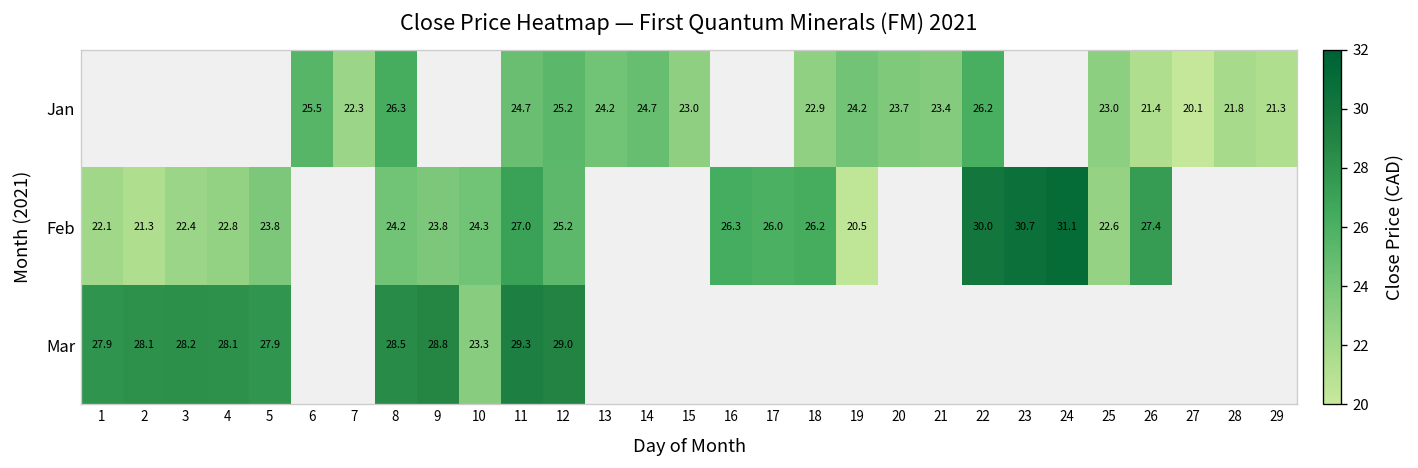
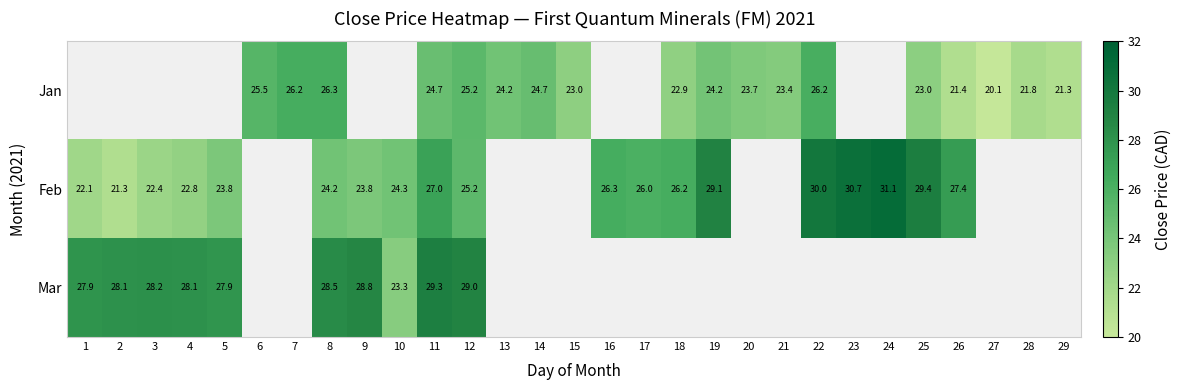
  {
    "Jan": {
      "6": 25.5,
-     "7": 22.3,
+     "7": 26.2,
      "8": 26.3,
      "11": 24.7,
      "12": 25.2,
      "13": 24.2,
      "14": 24.7,
      "15": 23.0,
      "18": 22.9,
      "19": 24.2,
      "20": 23.7,
      "21": 23.4,
      "22": 26.2,
      "25": 23.0,
      "26": 21.4,
      "27": 20.1,
      "28": 21.8,
      "29": 21.3
    },
    "Feb": {
      "1": 22.1,
      "2": 21.3,
      "3": 22.4,
      "4": 22.8,
      "5": 23.8,
      "8": 24.2,
      "9": 23.8,
      "10": 24.3,
      "11": 27.0,
      "12": 25.2,
      "16": 26.3,
      "17": 26.0,
      "18": 26.2,
-     "19": 20.5,
+     "19": 29.1,
      "22": 30.0,
      "23": 30.7,
      "24": 31.1,
-     "25": 22.6,
+     "25": 29.4,
      "26": 27.4
    },
    "Mar": {
      "1": 27.9,
      "2": 28.1,
      "3": 28.2,
      "4": 28.1,
      "5": 27.9,
      "8": 28.5,
      "9": 28.8,
      "10": 23.3,
      "11": 29.3,
      "12": 29.0
    }
  }
